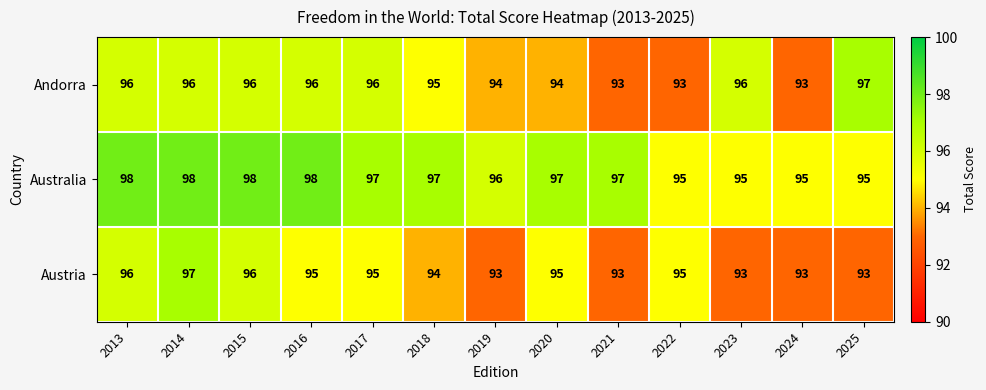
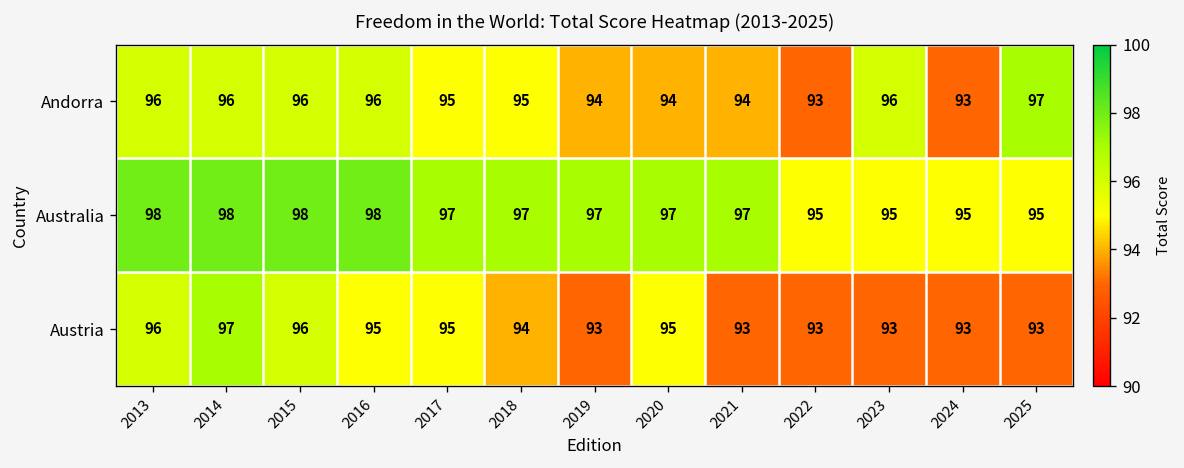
  {
    "Andorra": {
      "2013": 96,
      "2014": 96,
      "2015": 96,
      "2016": 96,
-     "2017": 96,
+     "2017": 95,
      "2018": 95,
      "2019": 94,
      "2020": 94,
-     "2021": 93,
+     "2021": 94,
      "2022": 93,
      "2023": 96,
      "2024": 93,
      "2025": 97
    },
    "Australia": {
      "2013": 98,
      "2014": 98,
      "2015": 98,
      "2016": 98,
      "2017": 97,
      "2018": 97,
-     "2019": 96,
+     "2019": 97,
      "2020": 97,
      "2021": 97,
      "2022": 95,
      "2023": 95,
      "2024": 95,
      "2025": 95
    },
    "Austria": {
      "2013": 96,
      "2014": 97,
      "2015": 96,
      "2016": 95,
      "2017": 95,
      "2018": 94,
      "2019": 93,
      "2020": 95,
      "2021": 93,
-     "2022": 95,
+     "2022": 93,
      "2023": 93,
      "2024": 93,
      "2025": 93
    }
  }
